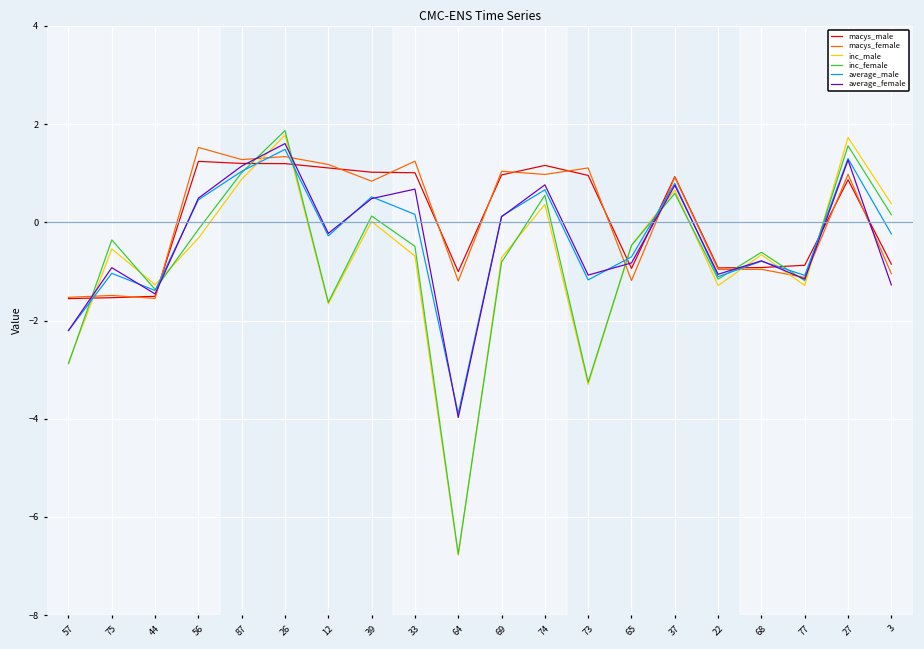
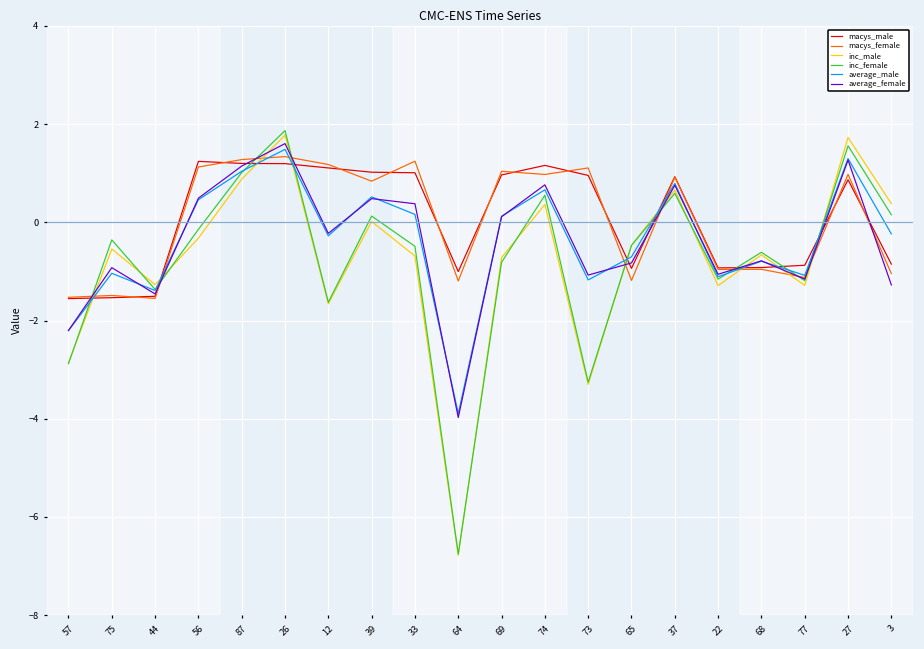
  {
    "macys_male": {
      "56": 1.2,
      "26": 1.2,
      "12": 1.1,
      "39": 1.0,
      "33": 1.0,
      "64": -1.0,
      "69": 1.0,
      "74": 1.2,
      "73": 1.0,
      "65": -0.9,
      "77": -0.9,
      "27": 0.9,
      "3": -0.9
    },
    "macys_female": {
-     "56": 1.5,
+     "56": 1.1,
      "87": 1.3,
      "26": 1.3,
      "12": 1.2,
      "39": 0.8,
      "33": 1.2,
      "64": -1.2,
      "69": 1.0,
      "74": 1.0,
      "73": 1.1,
      "65": -1.2,
      "27": 1.0,
      "3": -1.0
    },
    "inc_male": {
      "75": -0.5,
      "44": -1.3,
      "56": -0.3,
      "87": 0.9,
      "26": 1.8,
      "39": 0.0,
      "33": -0.7,
      "69": -0.7,
      "74": 0.4,
      "37": 0.7,
      "22": -1.3,
      "77": -1.3,
      "27": 1.7,
      "3": 0.4
    },
    "inc_female": {
      "75": -0.4,
      "56": -0.1,
      "26": 1.9,
      "39": 0.1,
      "33": -0.5,
      "69": -0.8,
      "74": 0.6,
      "37": 0.6,
      "27": 1.6,
      "3": 0.2
    },
    "average_male": {
      "75": -1.0,
      "26": 1.5,
      "33": 0.2,
      "64": -3.9,
      "74": 0.7,
      "73": -1.2,
      "65": -0.7,
      "3": -0.2
    },
    "average_female": {
      "75": -0.9,
      "26": 1.6,
-     "33": 0.7,
+     "33": 0.4,
      "64": -4.0,
      "74": 0.8,
      "73": -1.1,
      "65": -0.8,
      "3": -1.3
    }
  }
